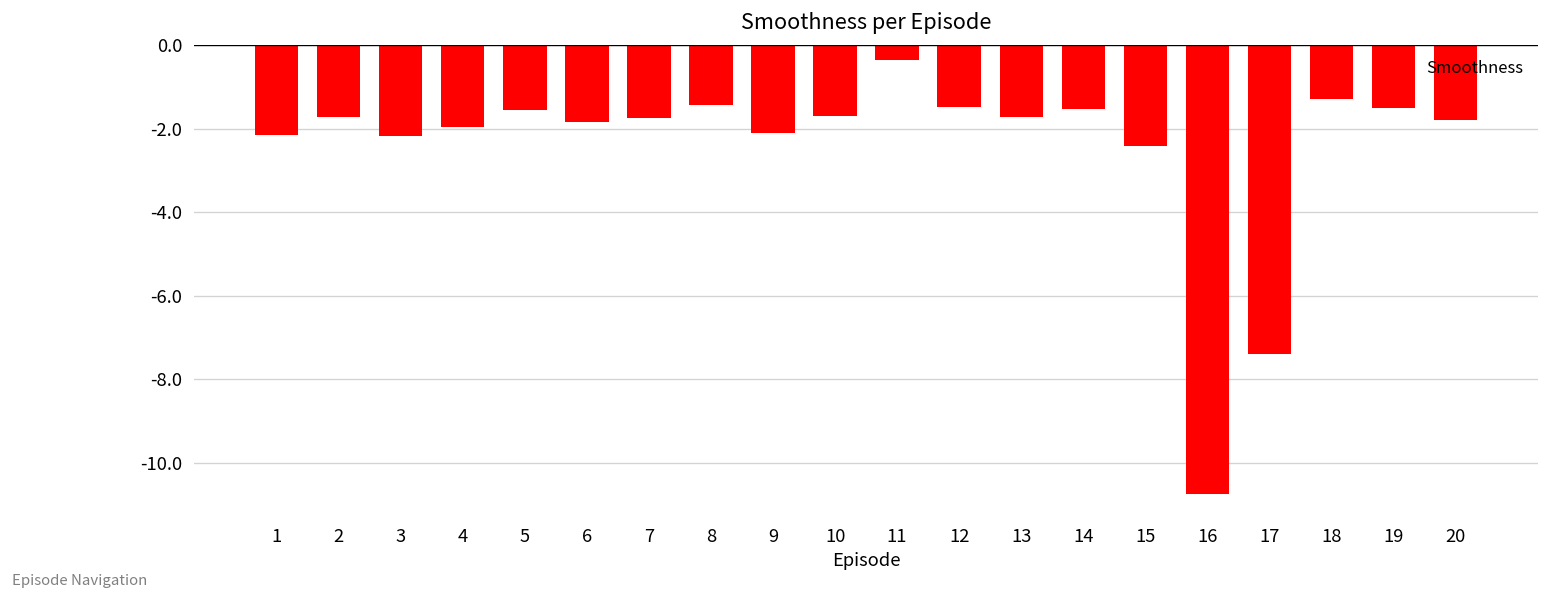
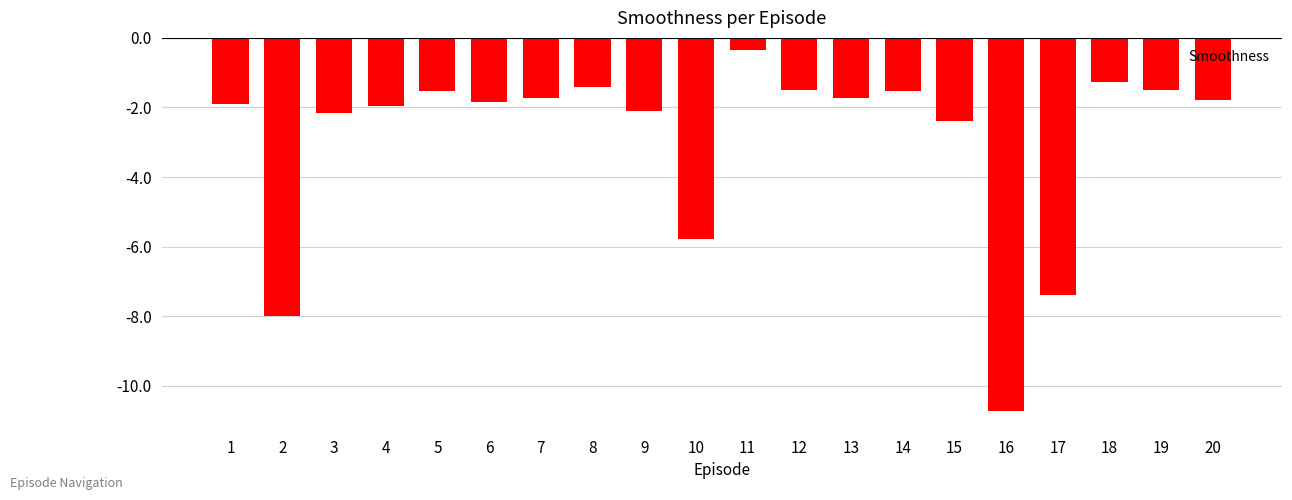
  {
-   "1": -2.2,
-   "2": -1.7,
+   "1": -1.9,
+   "2": -8.0,
    "3": -2.2,
    "4": -2.0,
    "5": -1.5,
    "6": -1.8,
    "7": -1.7,
    "8": -1.4,
    "9": -2.1,
-   "10": -1.7,
+   "10": -5.8,
    "11": -0.3,
    "12": -1.5,
    "13": -1.7,
    "14": -1.5,
    "15": -2.4,
    "16": -10.7,
    "17": -7.4,
    "18": -1.3,
    "19": -1.5,
    "20": -1.8
  }
